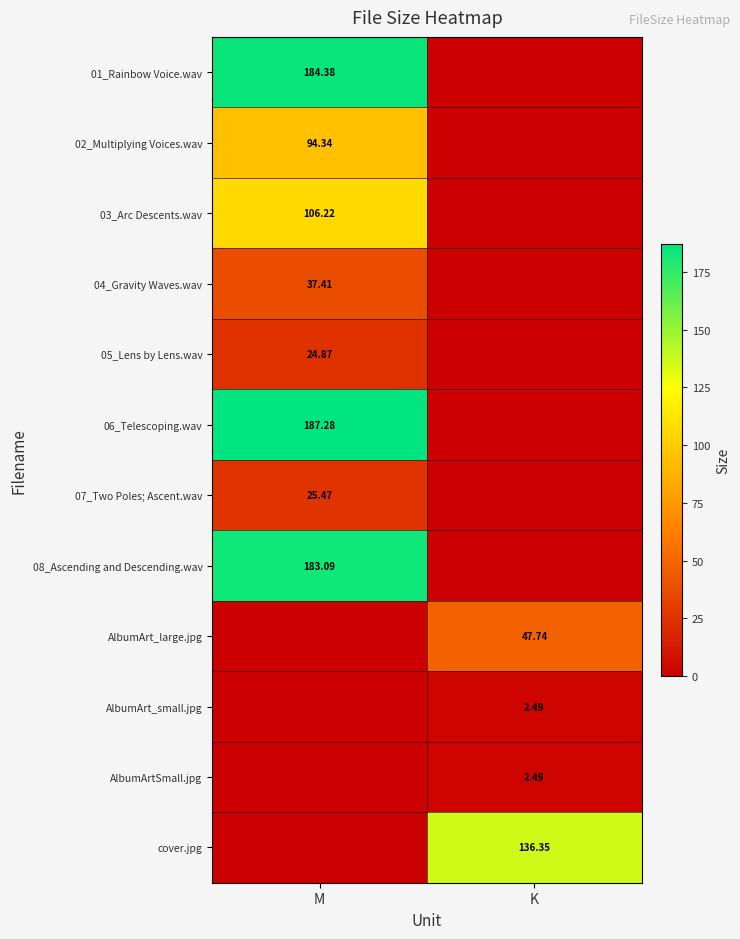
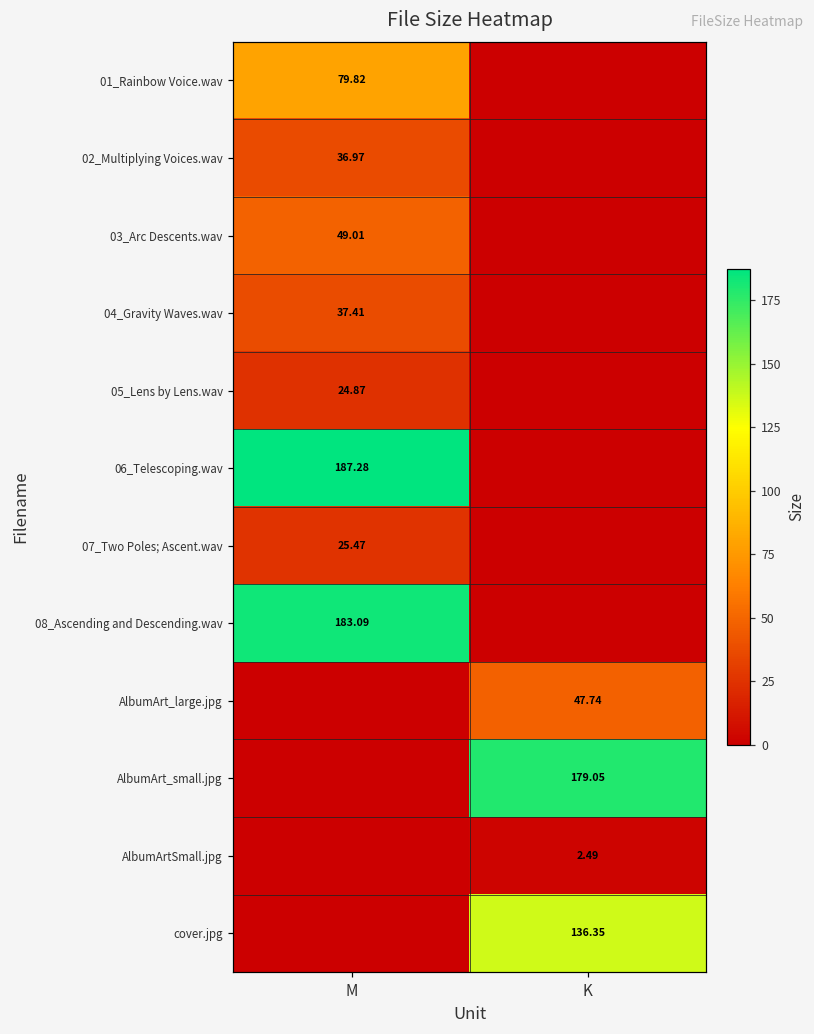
  {
    "01_Rainbow Voice.wav": {
-     "M": 184.38
+     "M": 79.82
    },
    "02_Multiplying Voices.wav": {
-     "M": 94.34
+     "M": 36.97
    },
    "03_Arc Descents.wav": {
-     "M": 106.22
+     "M": 49.01
    },
    "04_Gravity Waves.wav": {
      "M": 37.41
    },
    "05_Lens by Lens.wav": {
      "M": 24.87
    },
    "06_Telescoping.wav": {
      "M": 187.28
    },
    "07_Two Poles; Ascent.wav": {
      "M": 25.47
    },
    "08_Ascending and Descending.wav": {
      "M": 183.09
    },
    "AlbumArt_large.jpg": {
      "K": 47.74
    },
    "AlbumArt_small.jpg": {
-     "K": 2.49
+     "K": 179.05
    },
    "AlbumArtSmall.jpg": {
      "K": 2.49
    },
    "cover.jpg": {
      "K": 136.35
    }
  }
